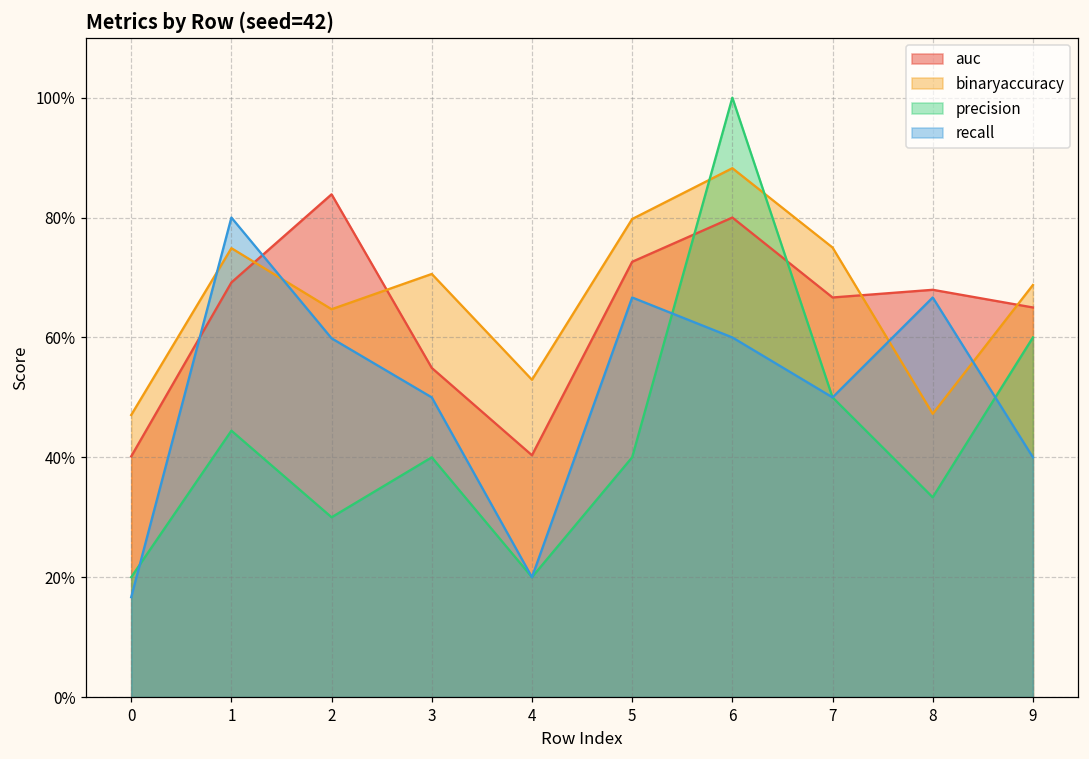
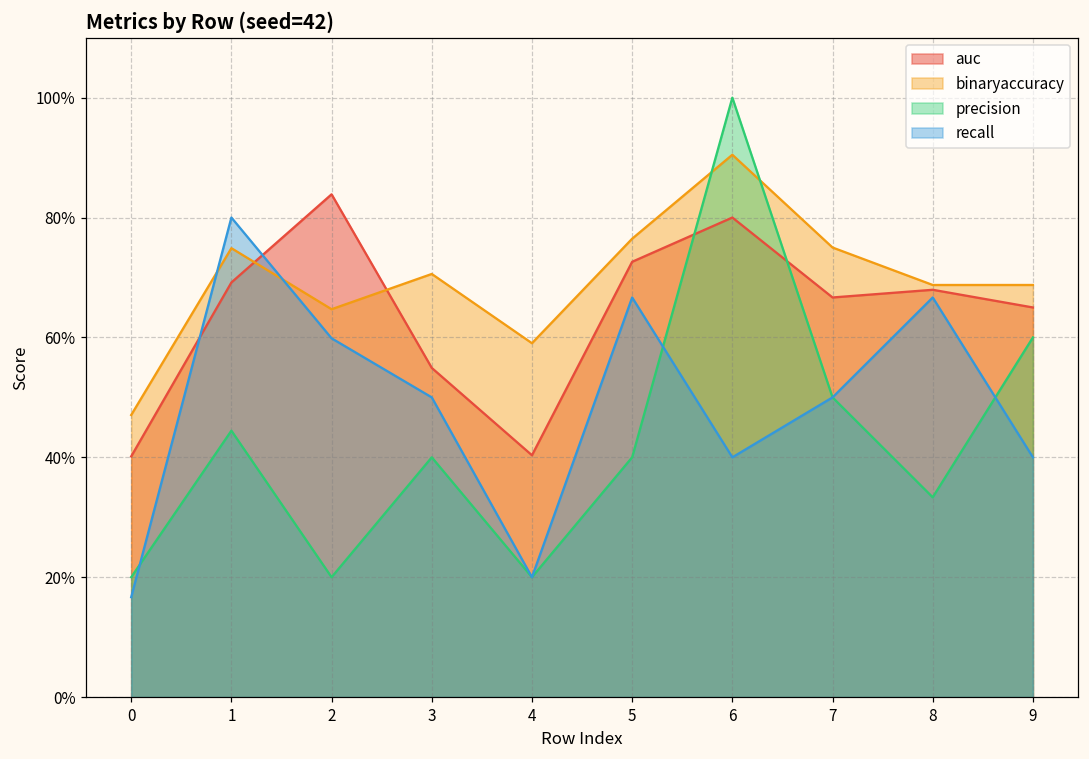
  {
    "auc": {
      "0": "40%",
      "1": "69%",
      "2": "84%",
      "3": "55%",
      "4": "40%",
      "5": "73%",
      "6": "80%",
      "7": "67%",
      "8": "68%",
      "9": "65%"
    },
    "binaryaccuracy": {
      "0": "47%",
      "1": "75%",
      "2": "65%",
      "3": "71%",
-     "4": "53%",
-     "5": "80%",
-     "6": "88%",
+     "4": "59%",
+     "5": "76%",
+     "6": "90%",
      "7": "75%",
-     "8": "47%",
+     "8": "69%",
      "9": "69%"
    },
    "precision": {
      "0": "20%",
      "1": "44%",
-     "2": "30%",
+     "2": "20%",
      "3": "40%",
      "5": "40%",
      "6": "100%",
      "8": "33%",
      "9": "60%"
    },
    "recall": {
      "0": "17%",
      "1": "80%",
      "2": "60%",
      "3": "50%",
      "5": "67%",
-     "6": "60%",
+     "6": "40%",
      "8": "67%",
      "9": "40%"
    }
  }
